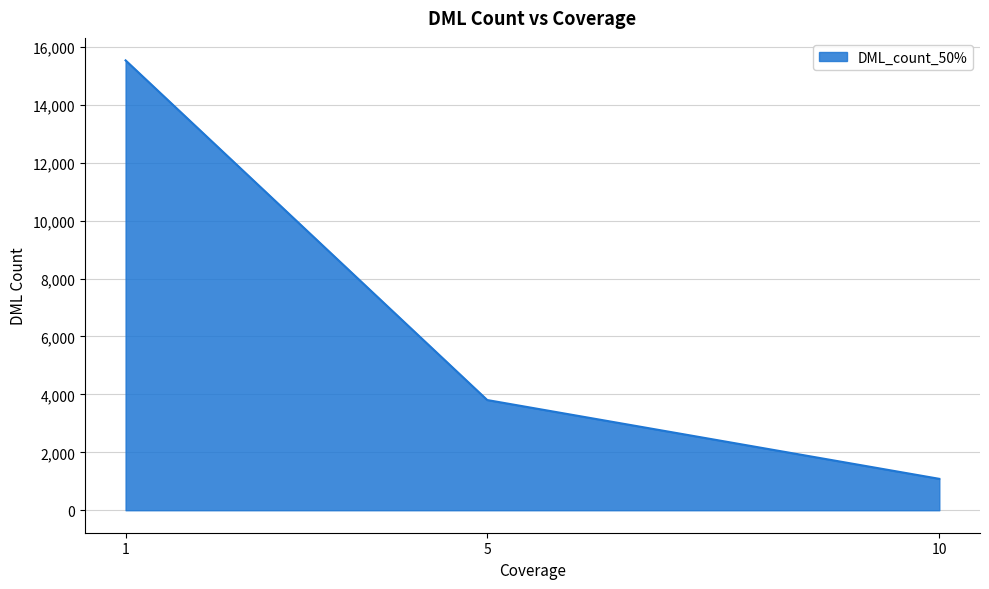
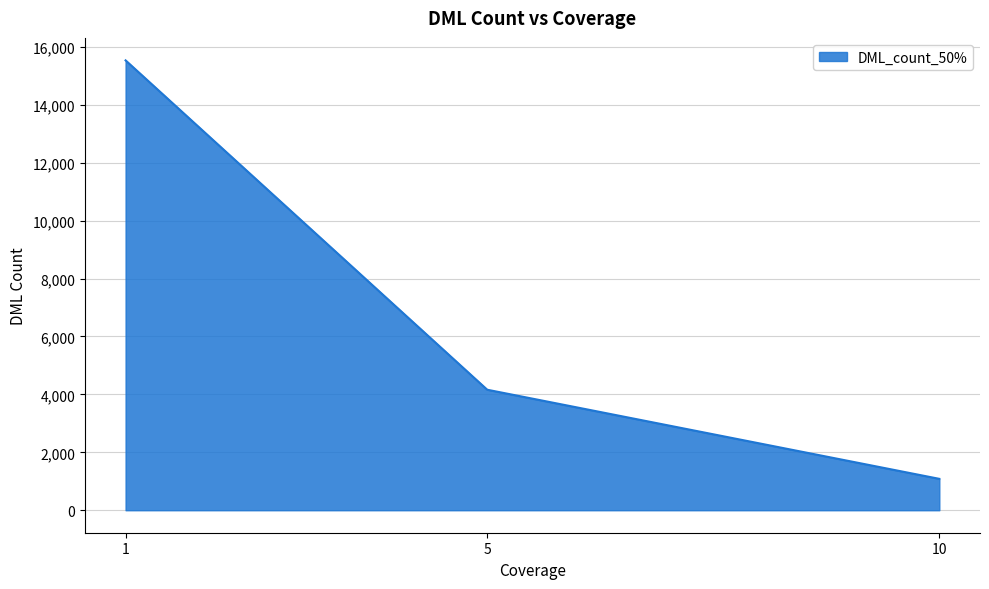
  {
    "1": "15,500",
-   "5": "3,800",
+   "5": "4,200",
    "10": "1,100"
  }
